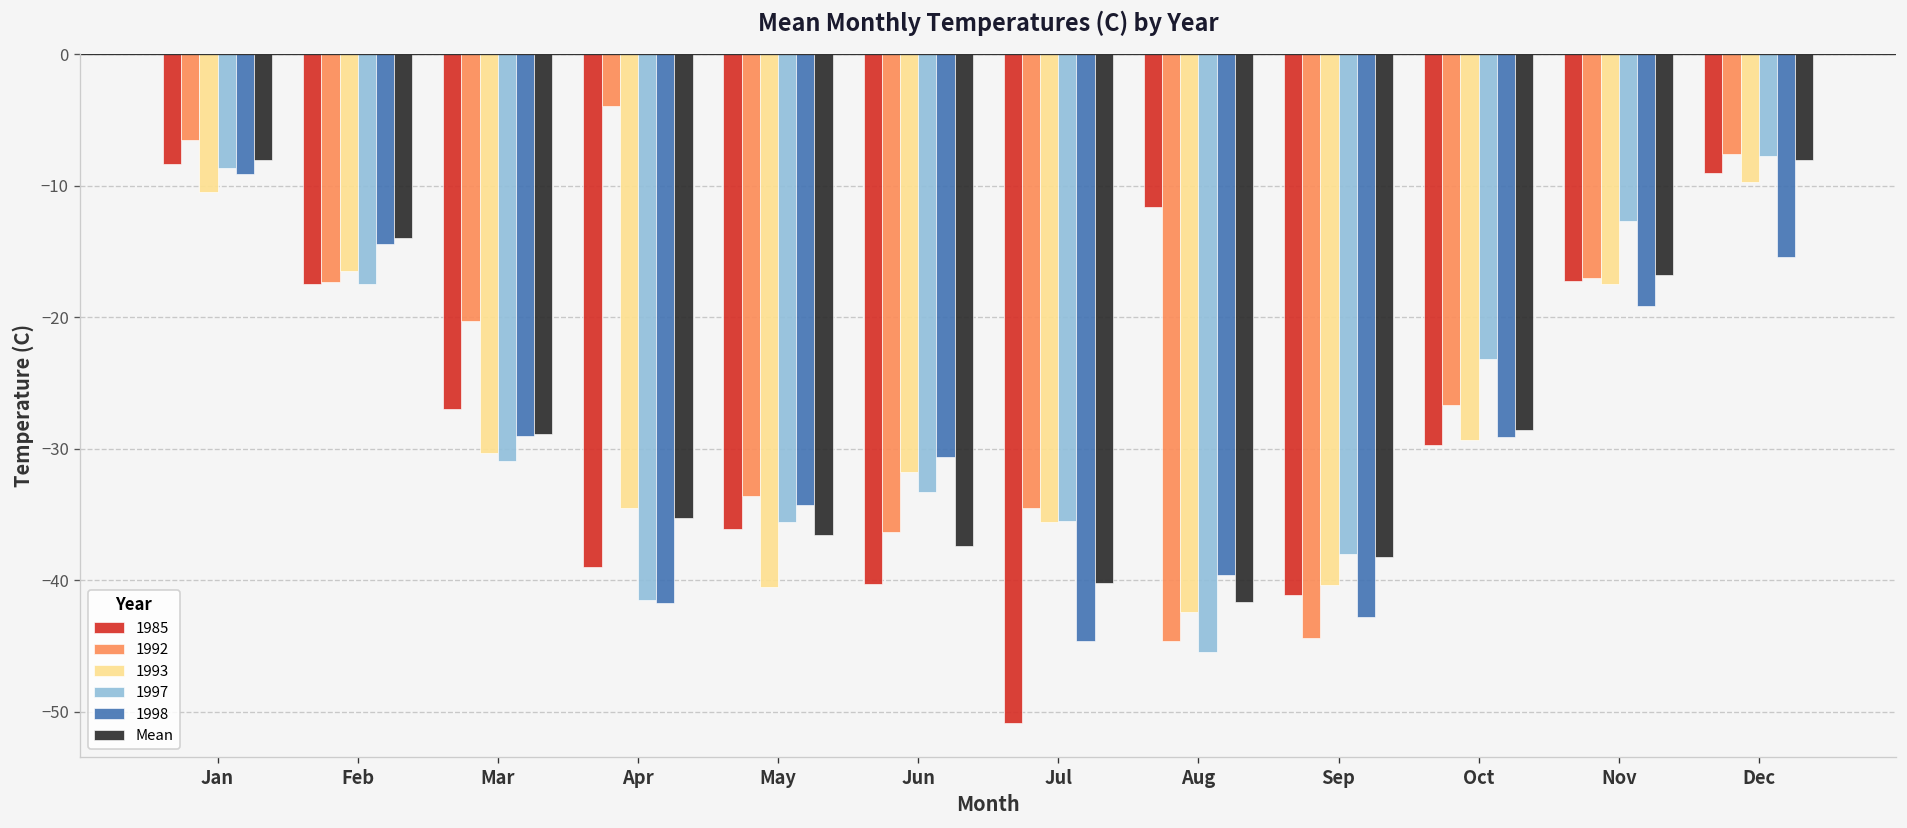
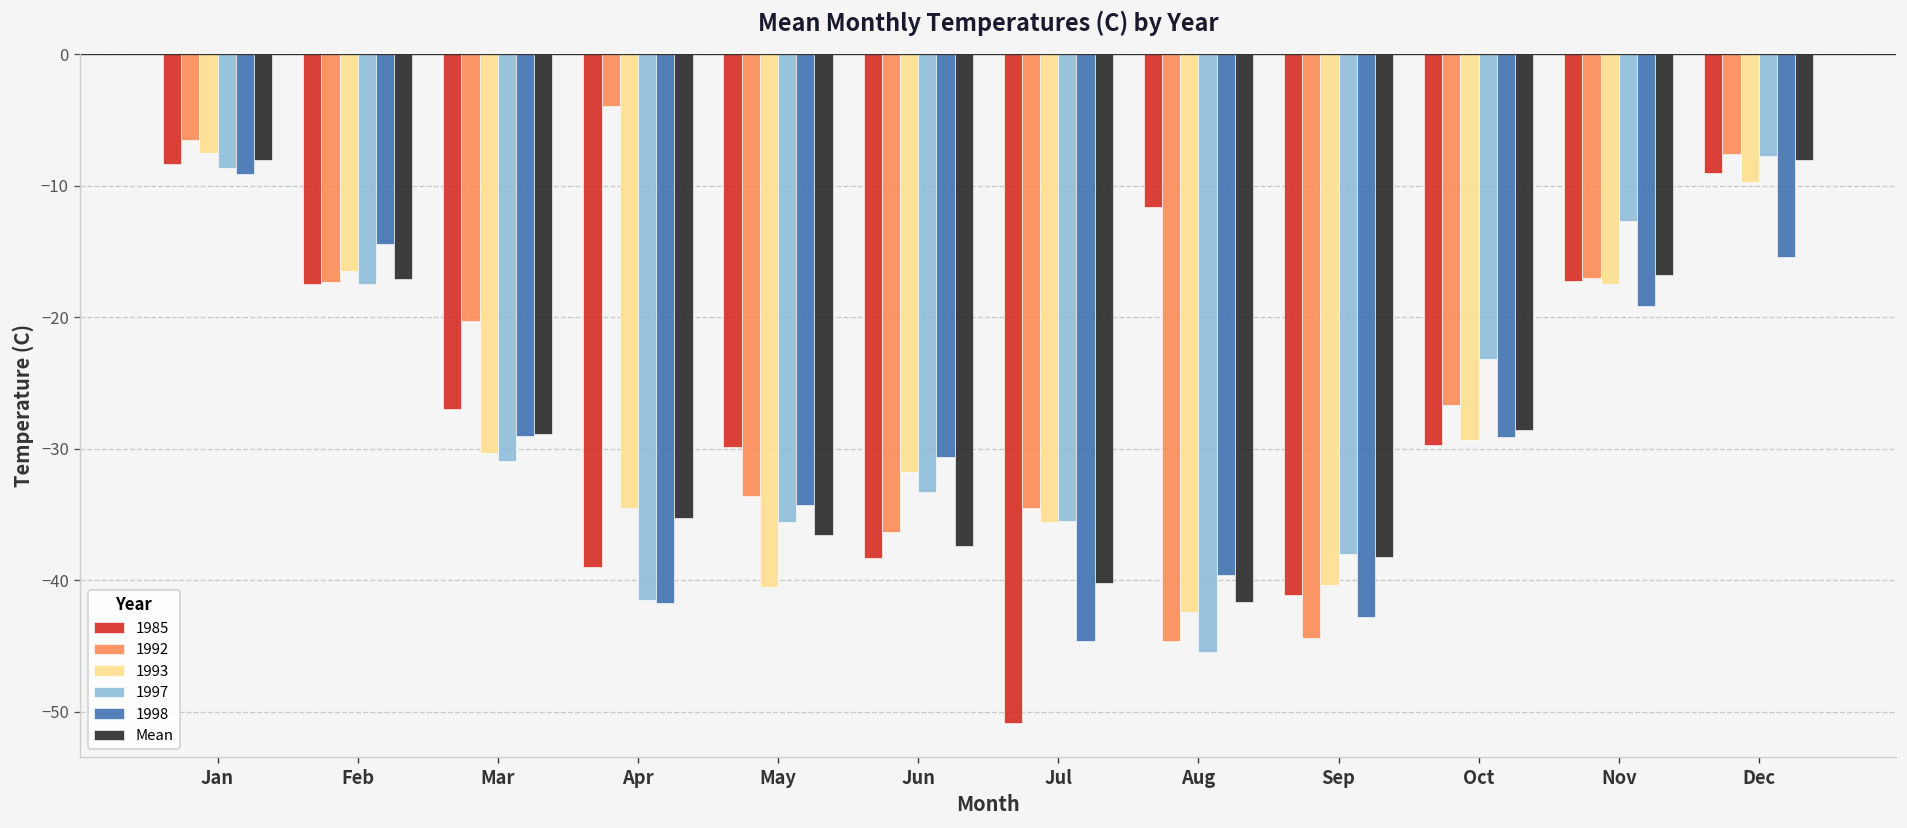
  {
    "1985": {
      "Jan": -8.3,
      "Feb": -17.5,
      "Mar": -27.0,
      "Apr": -39.0,
-     "May": -36.1,
-     "Jun": -40.3,
+     "May": -29.9,
+     "Jun": -38.3,
      "Jul": -50.9,
      "Aug": -11.6,
      "Sep": -41.1,
      "Oct": -29.7,
      "Nov": -17.2,
      "Dec": -9.0
    },
    "1992": {
      "Jan": -6.5,
      "Feb": -17.3,
      "Mar": -20.3,
      "Apr": -3.9,
      "May": -33.6,
      "Jun": -36.3,
      "Jul": -34.5,
      "Aug": -44.6,
      "Sep": -44.4,
      "Oct": -26.7,
      "Nov": -17.0,
      "Dec": -7.6
    },
    "1993": {
-     "Jan": -10.5,
+     "Jan": -7.5,
      "Feb": -16.5,
      "Mar": -30.3,
      "Apr": -34.5,
      "May": -40.5,
      "Jun": -31.8,
      "Jul": -35.6,
      "Aug": -42.4,
      "Sep": -40.4,
      "Oct": -29.3,
      "Nov": -17.5,
      "Dec": -9.7
    },
    "1997": {
      "Jan": -8.6,
      "Feb": -17.5,
      "Mar": -30.9,
      "Apr": -41.5,
      "May": -35.6,
      "Jun": -33.3,
      "Jul": -35.5,
      "Aug": -45.5,
      "Sep": -38.0,
      "Oct": -23.2,
      "Nov": -12.7,
      "Dec": -7.7
    },
    "1998": {
      "Jan": -9.1,
      "Feb": -14.4,
      "Mar": -29.0,
      "Apr": -41.7,
      "May": -34.3,
      "Jun": -30.6,
      "Jul": -44.6,
      "Aug": -39.6,
      "Sep": -42.8,
      "Oct": -29.1,
      "Nov": -19.1,
      "Dec": -15.4
    },
    "Mean": {
      "Jan": -8.1,
-     "Feb": -14.0,
+     "Feb": -17.1,
      "Mar": -28.8,
      "Apr": -35.3,
      "May": -36.6,
      "Jun": -37.4,
      "Jul": -40.2,
      "Aug": -41.7,
      "Sep": -38.2,
      "Oct": -28.6,
      "Nov": -16.8,
      "Dec": -8.0
    }
  }
